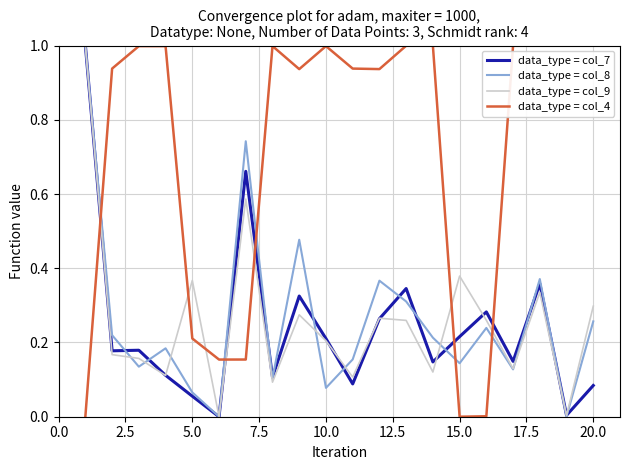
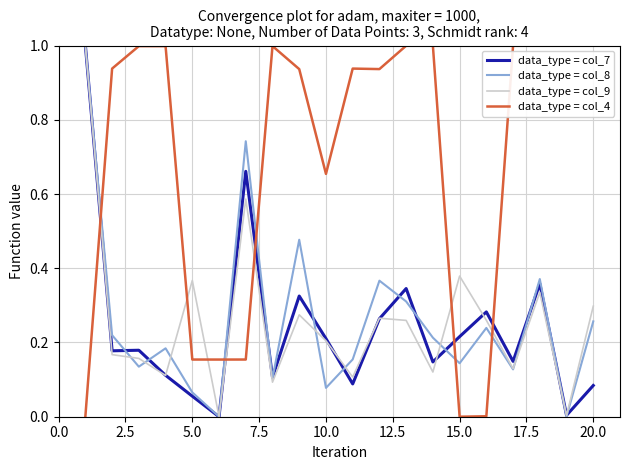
  {
    "data_type = col_7": {
      "5.0": 0.06,
      "15.0": 0.22,
      "20.0": 0.08
    },
    "data_type = col_8": {
      "5.0": 0.07,
      "10.0": 0.08,
      "15.0": 0.14,
      "20.0": 0.26
    },
    "data_type = col_9": {
      "5.0": 0.37,
      "15.0": 0.38,
      "20.0": 0.30
    },
    "data_type = col_4": {
-     "5.0": 0.21,
-     "10.0": 1.00,
+     "5.0": 0.15,
+     "10.0": 0.65,
      "15.0": 0.00,
      "20.0": 1.00
    }
  }
